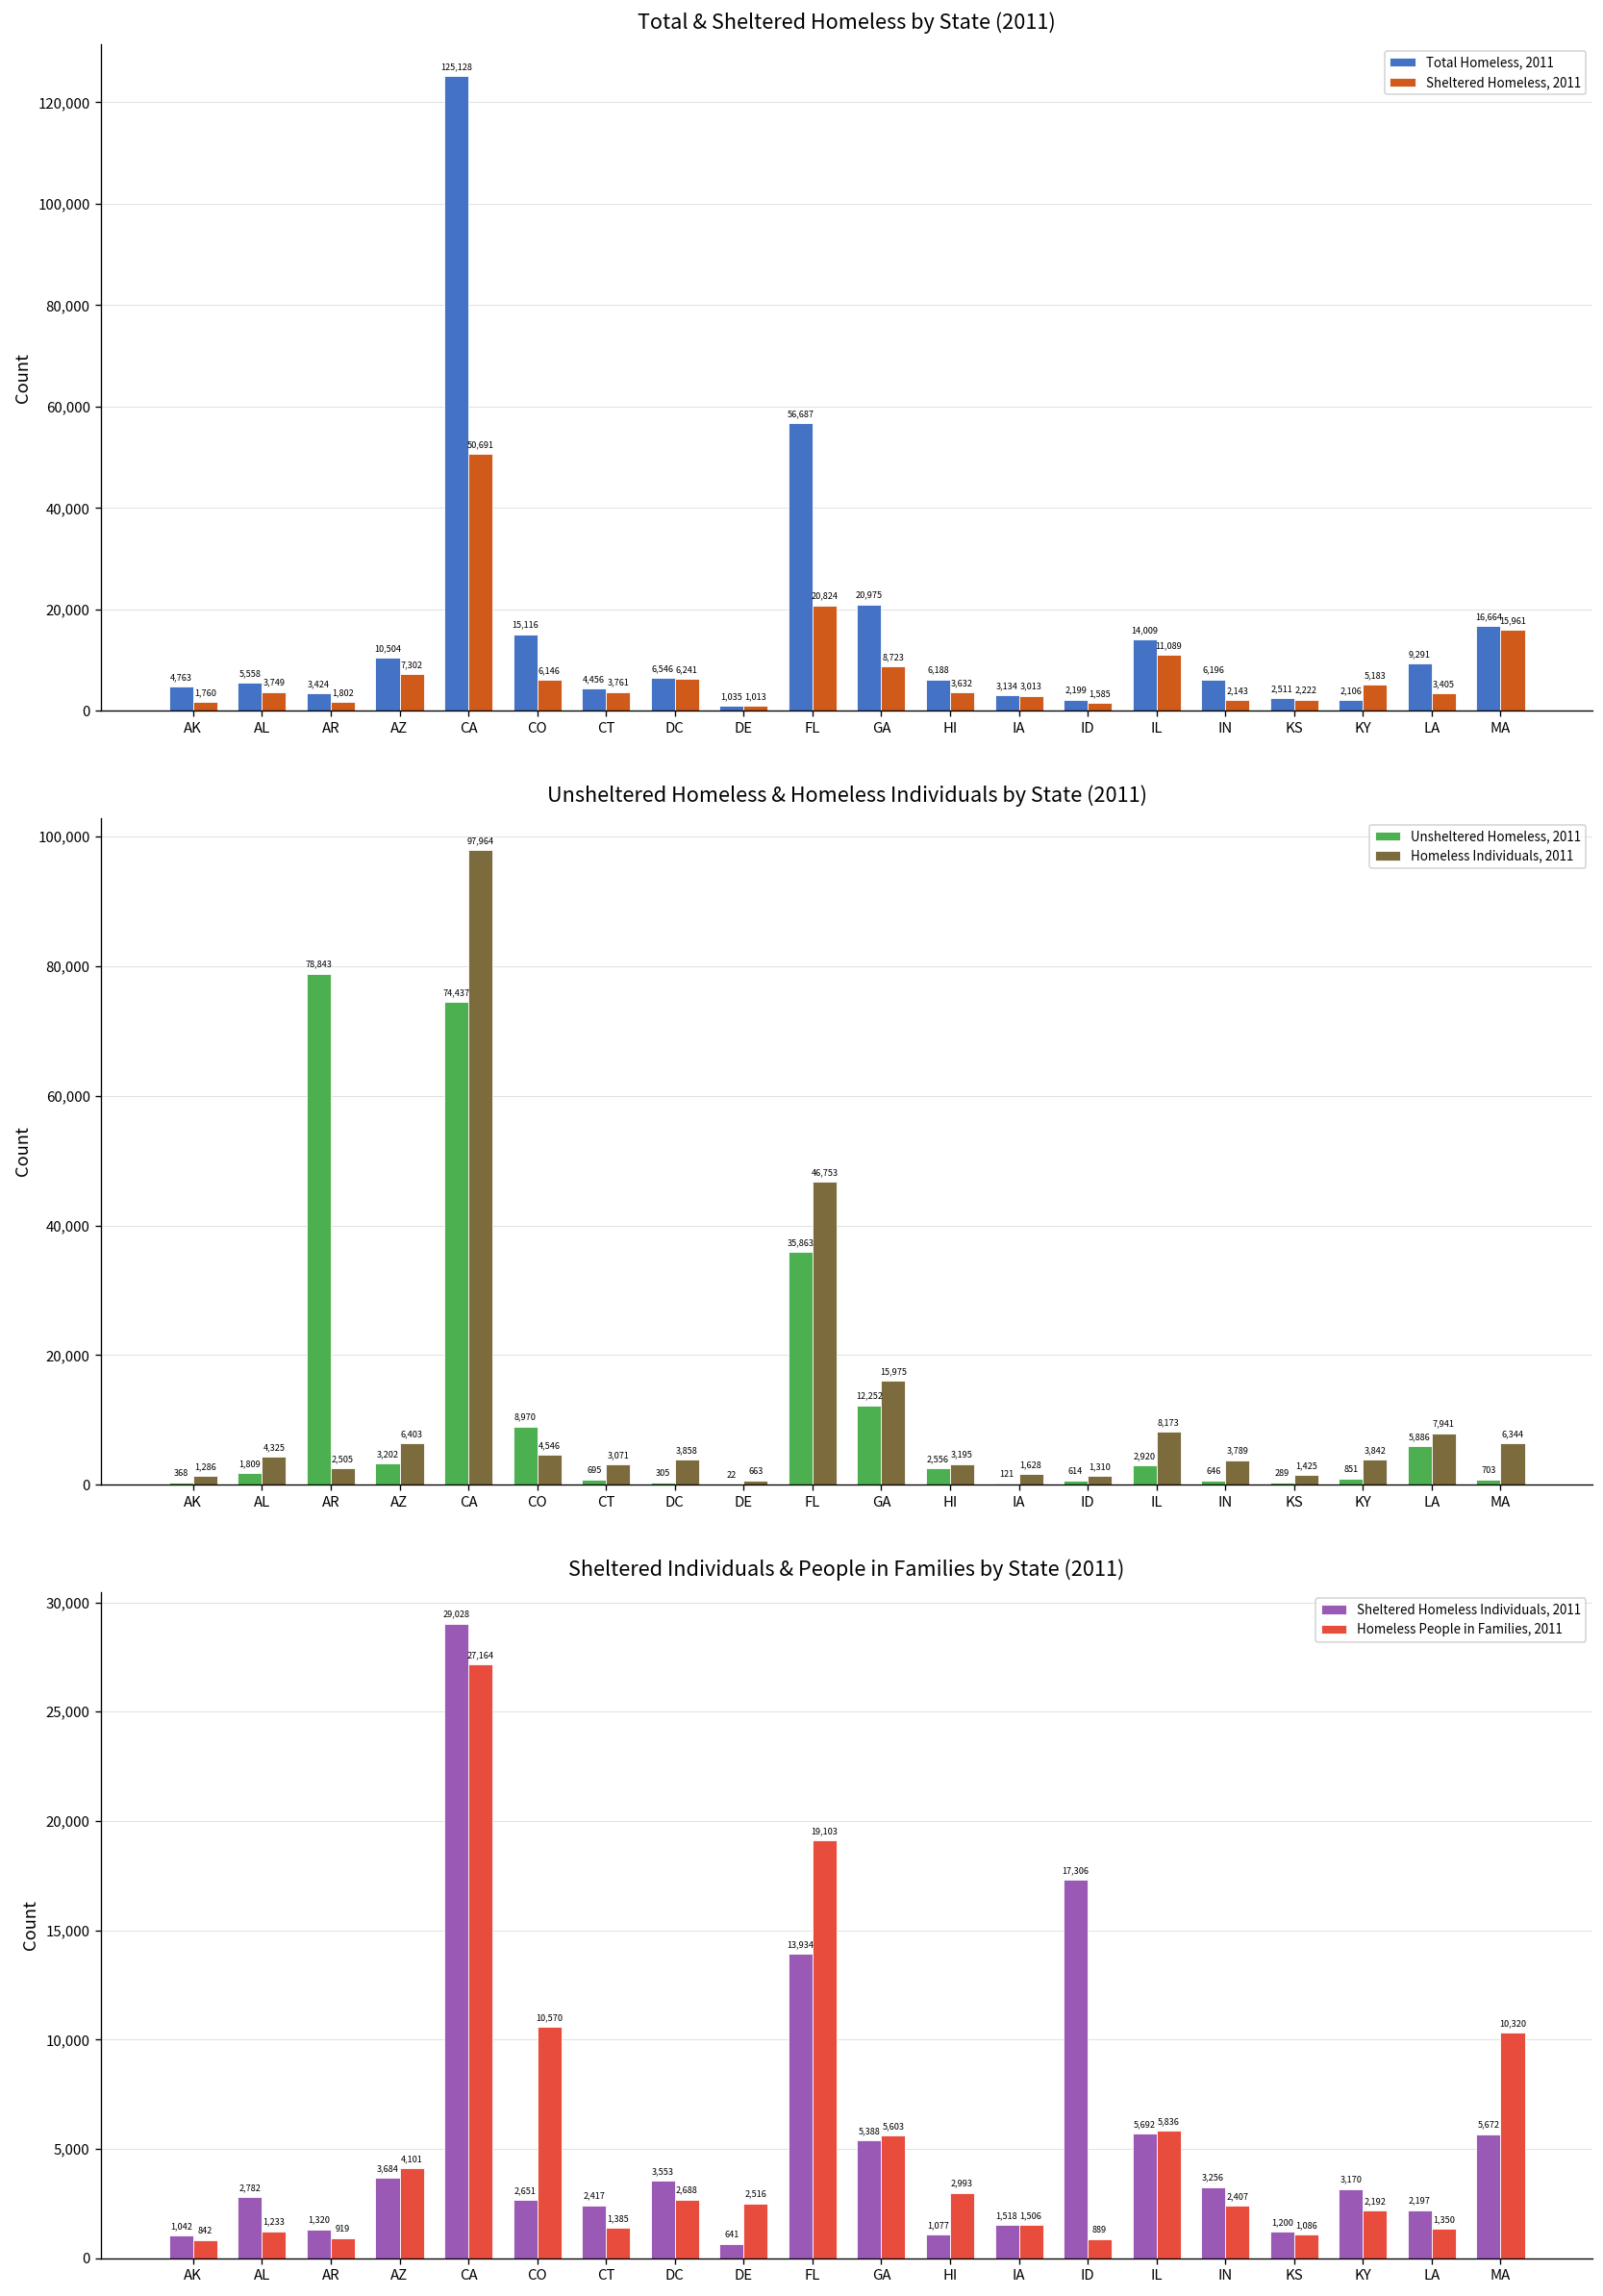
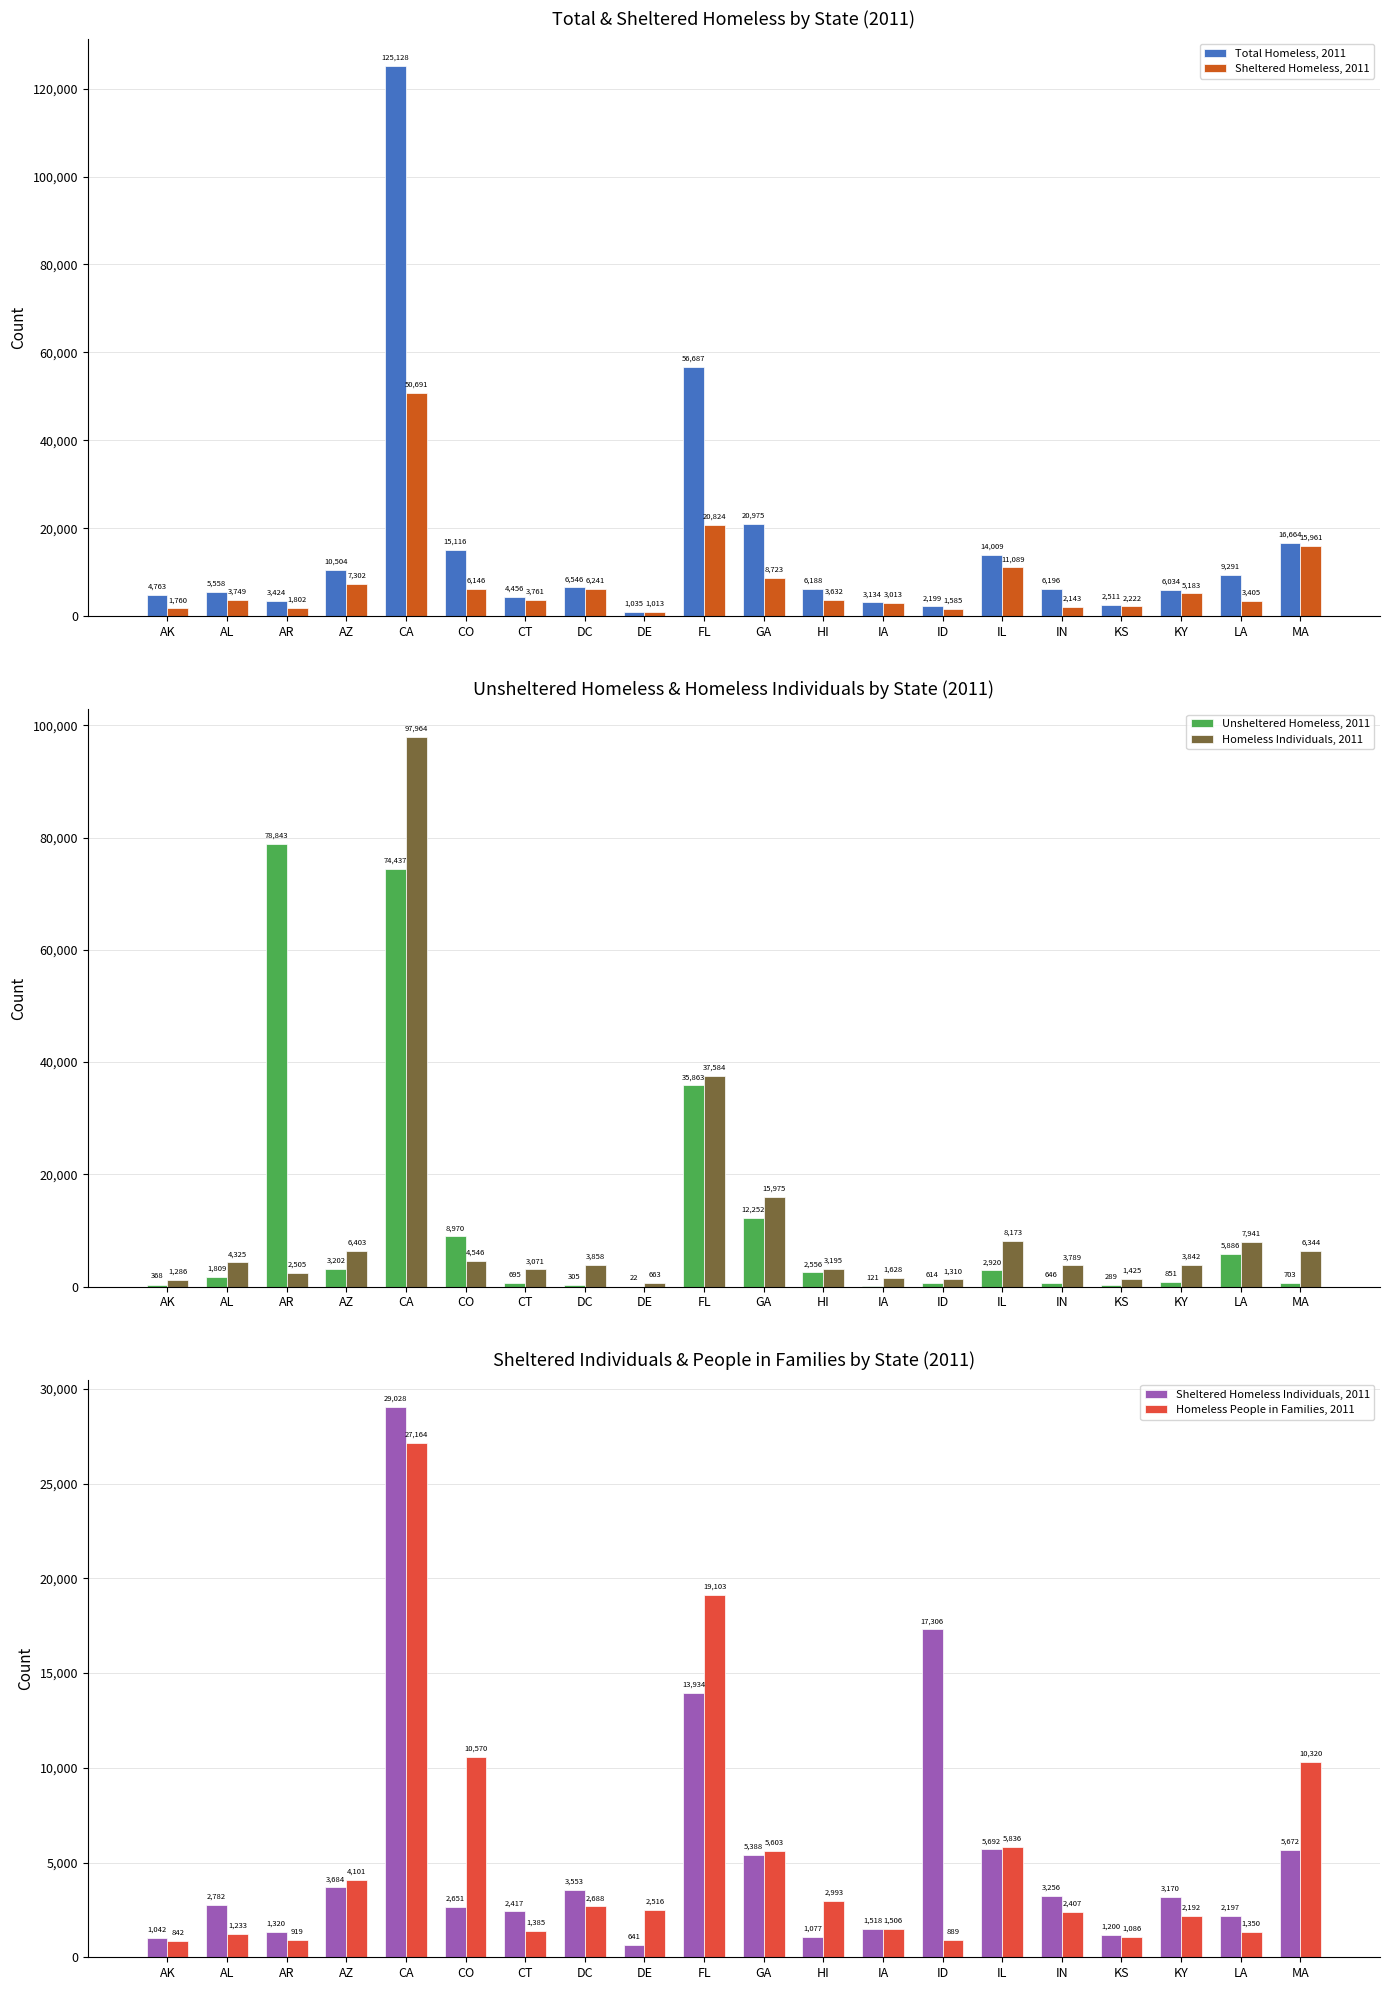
  {
    "Total & Sheltered Homeless by State (2011)": {
      "Total Homeless, 2011": {
        "AK": "4,763",
        "AL": "5,558",
        "AR": "3,424",
        "AZ": "10,504",
        "CA": "125,128",
        "CO": "15,116",
        "CT": "4,456",
        "DC": "6,546",
        "DE": "1,035",
        "FL": "56,687",
        "GA": "20,975",
        "HI": "6,188",
        "IA": "3,134",
        "ID": "2,199",
        "IL": "14,009",
        "IN": "6,196",
        "KS": "2,511",
-       "KY": "2,106",
+       "KY": "6,034",
        "LA": "9,291",
        "MA": "16,664"
      },
      "Sheltered Homeless, 2011": {
        "AK": "1,760",
        "AL": "3,749",
        "AR": "1,802",
        "AZ": "7,302",
        "CA": "50,691",
        "CO": "6,146",
        "CT": "3,761",
        "DC": "6,241",
        "DE": "1,013",
        "FL": "20,824",
        "GA": "8,723",
        "HI": "3,632",
        "IA": "3,013",
        "ID": "1,585",
        "IL": "11,089",
        "IN": "2,143",
        "KS": "2,222",
        "KY": "5,183",
        "LA": "3,405",
        "MA": "15,961"
      }
    },
    "Unsheltered Homeless & Homeless Individuals by State (2011)": {
      "Unsheltered Homeless, 2011": {
        "AK": "368",
        "AL": "1,809",
        "AR": "78,843",
        "AZ": "3,202",
        "CA": "74,437",
        "CO": "8,970",
        "CT": "695",
        "DC": "305",
        "DE": "22",
        "FL": "35,863",
        "GA": "12,252",
        "HI": "2,556",
        "IA": "121",
        "ID": "614",
        "IL": "2,920",
        "IN": "646",
        "KS": "289",
        "KY": "851",
        "LA": "5,886",
        "MA": "703"
      },
      "Homeless Individuals, 2011": {
        "AK": "1,286",
        "AL": "4,325",
        "AR": "2,505",
        "AZ": "6,403",
        "CA": "97,964",
        "CO": "4,546",
        "CT": "3,071",
        "DC": "3,858",
        "DE": "663",
-       "FL": "46,753",
+       "FL": "37,584",
        "GA": "15,975",
        "HI": "3,195",
        "IA": "1,628",
        "ID": "1,310",
        "IL": "8,173",
        "IN": "3,789",
        "KS": "1,425",
        "KY": "3,842",
        "LA": "7,941",
        "MA": "6,344"
      }
    },
    "Sheltered Individuals & People in Families by State (2011)": {
      "Sheltered Homeless Individuals, 2011": {
        "AK": "1,042",
        "AL": "2,782",
        "AR": "1,320",
        "AZ": "3,684",
        "CA": "29,028",
        "CO": "2,651",
        "CT": "2,417",
        "DC": "3,553",
        "DE": "641",
        "FL": "13,934",
        "GA": "5,388",
        "HI": "1,077",
        "IA": "1,518",
        "ID": "17,306",
        "IL": "5,692",
        "IN": "3,256",
        "KS": "1,200",
        "KY": "3,170",
        "LA": "2,197",
        "MA": "5,672"
      },
      "Homeless People in Families, 2011": {
        "AK": "842",
        "AL": "1,233",
        "AR": "919",
        "AZ": "4,101",
        "CA": "27,164",
        "CO": "10,570",
        "CT": "1,385",
        "DC": "2,688",
        "DE": "2,516",
        "FL": "19,103",
        "GA": "5,603",
        "HI": "2,993",
        "IA": "1,506",
        "ID": "889",
        "IL": "5,836",
        "IN": "2,407",
        "KS": "1,086",
        "KY": "2,192",
        "LA": "1,350",
        "MA": "10,320"
      }
    }
  }
